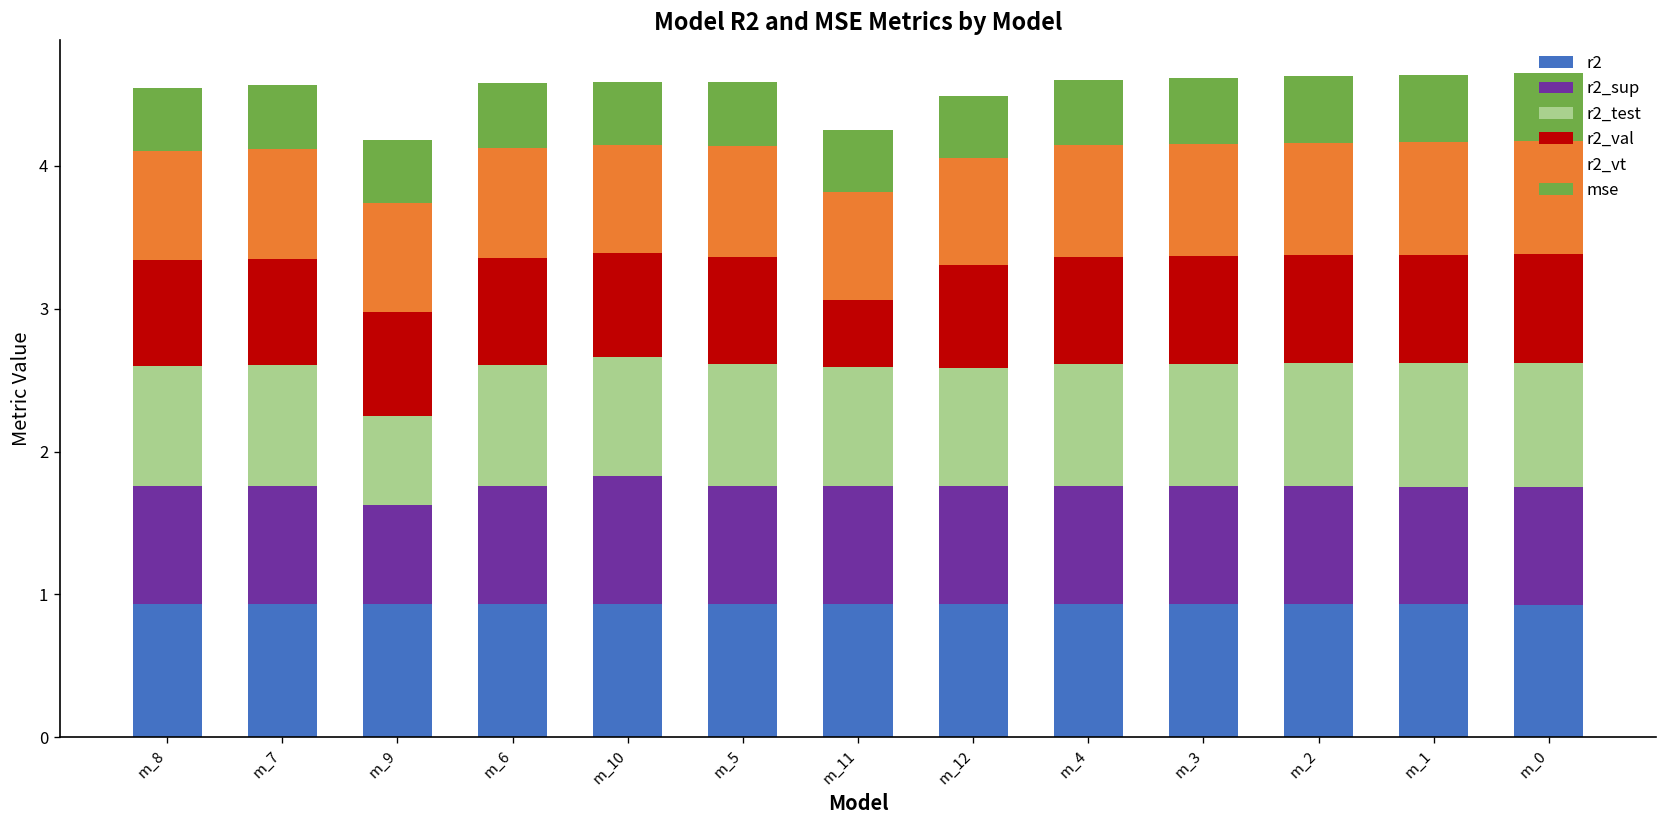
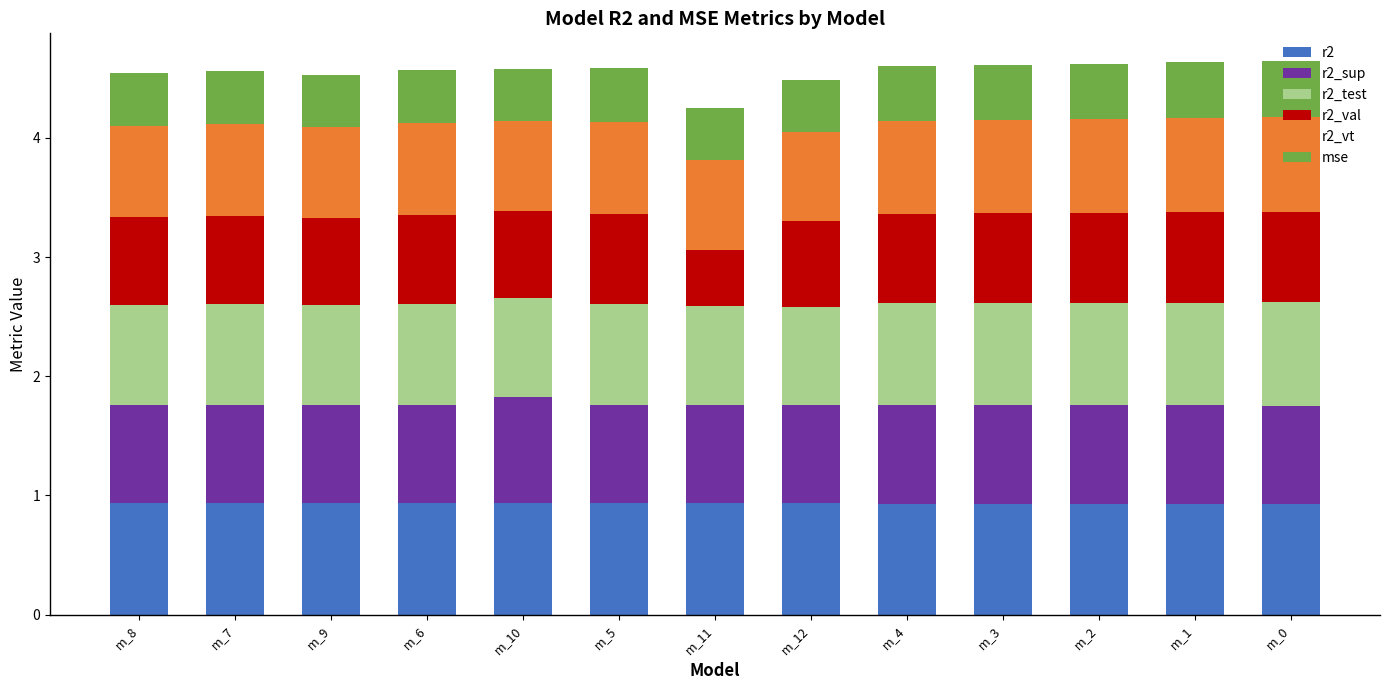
  {
    "r2": {
      "m_8": 0.93,
      "m_7": 0.93,
      "m_9": 0.93,
      "m_6": 0.93,
      "m_10": 0.93,
      "m_5": 0.93,
      "m_11": 0.93,
      "m_12": 0.94,
      "m_4": 0.93,
      "m_3": 0.93,
      "m_2": 0.93,
      "m_1": 0.93,
      "m_0": 0.93
    },
    "r2_sup": {
      "m_8": 0.83,
      "m_7": 0.83,
-     "m_9": 0.69,
+     "m_9": 0.83,
      "m_6": 0.83,
      "m_10": 0.89,
      "m_5": 0.83,
      "m_11": 0.83,
      "m_12": 0.83,
      "m_4": 0.83,
      "m_3": 0.83,
      "m_2": 0.83,
      "m_1": 0.82,
      "m_0": 0.82
    },
    "r2_test": {
      "m_8": 0.84,
      "m_7": 0.85,
-     "m_9": 0.62,
+     "m_9": 0.84,
      "m_6": 0.85,
      "m_10": 0.83,
      "m_5": 0.85,
      "m_11": 0.83,
      "m_12": 0.82,
      "m_4": 0.86,
      "m_3": 0.86,
      "m_2": 0.86,
      "m_1": 0.86,
      "m_0": 0.87
    },
    "r2_val": {
      "m_8": 0.74,
      "m_7": 0.74,
      "m_9": 0.73,
      "m_6": 0.74,
      "m_10": 0.73,
      "m_5": 0.75,
      "m_11": 0.47,
      "m_12": 0.72,
      "m_4": 0.75,
      "m_3": 0.75,
      "m_2": 0.76,
      "m_1": 0.76,
      "m_0": 0.76
    },
    "r2_vt": {
      "m_8": 0.77,
      "m_7": 0.77,
      "m_9": 0.76,
      "m_6": 0.77,
      "m_10": 0.76,
      "m_5": 0.78,
      "m_11": 0.75,
      "m_12": 0.75,
      "m_4": 0.78,
      "m_3": 0.78,
      "m_2": 0.79,
      "m_1": 0.79,
      "m_0": 0.79
    },
    "mse": {
      "m_8": 0.44,
      "m_7": 0.45,
      "m_9": 0.44,
      "m_6": 0.45,
      "m_10": 0.44,
      "m_5": 0.45,
      "m_11": 0.44,
      "m_12": 0.43,
      "m_4": 0.46,
      "m_3": 0.46,
      "m_2": 0.46,
      "m_1": 0.47,
      "m_0": 0.47
    }
  }
